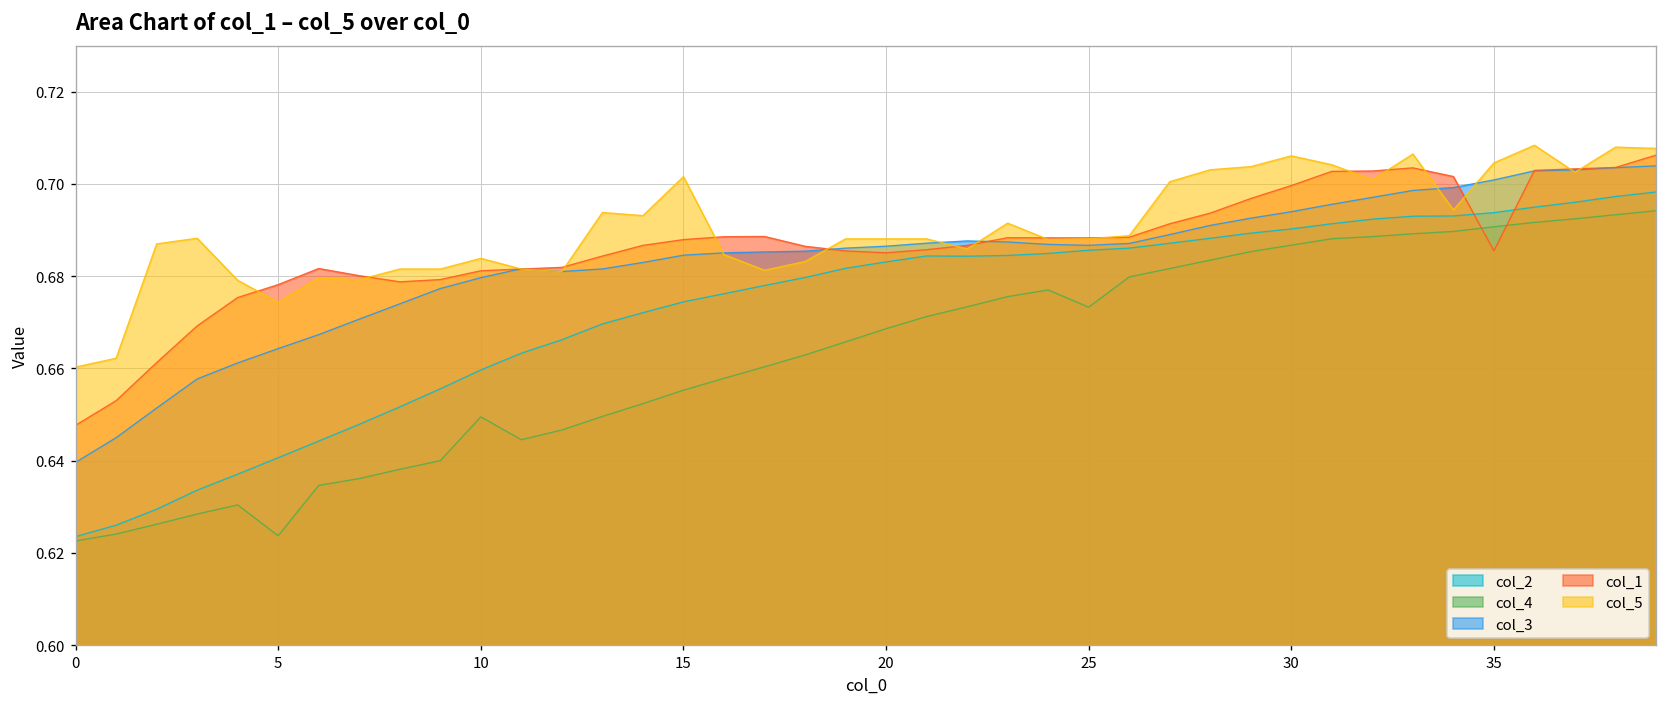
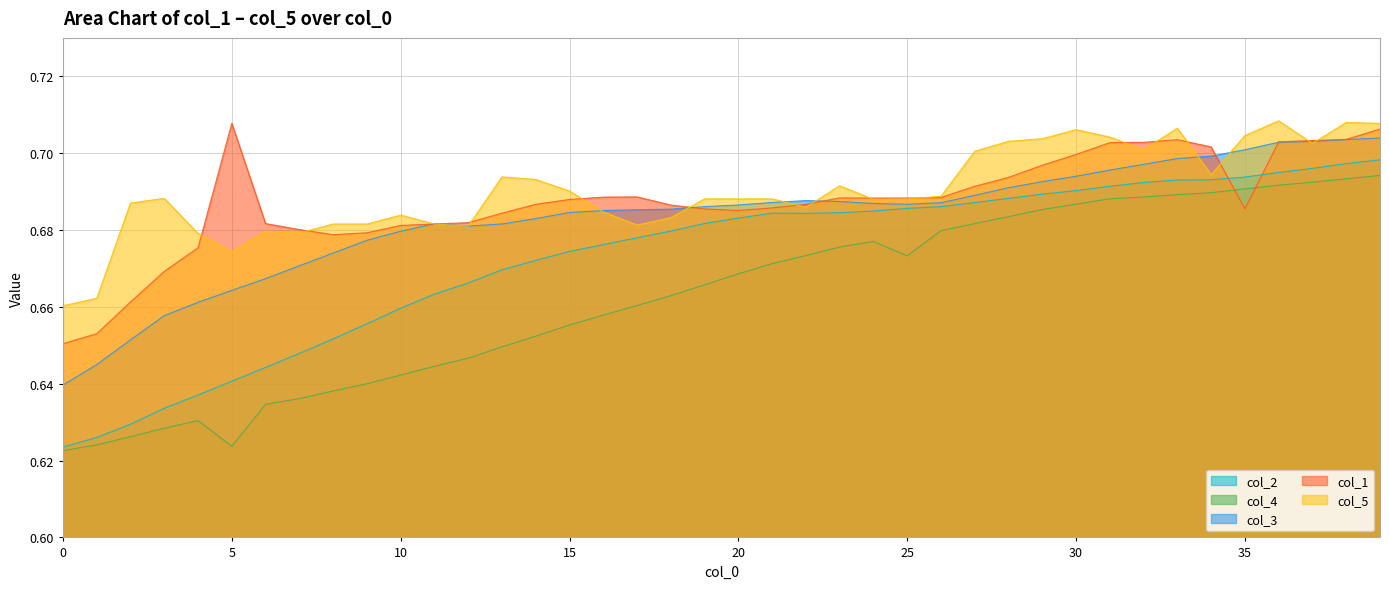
  {
    "col_4": {
      "0": 0.623,
      "5": 0.624,
-     "10": 0.649,
+     "10": 0.642,
      "15": 0.655,
      "20": 0.669,
      "25": 0.673,
      "30": 0.687,
      "35": 0.691
    },
    "col_1": {
-     "0": 0.648,
-     "5": 0.678,
+     "0": 0.650,
+     "5": 0.708,
      "10": 0.681,
      "15": 0.688,
      "20": 0.685,
      "30": 0.700,
      "35": 0.686
    },
    "col_5": {
      "0": 0.660,
      "5": 0.674,
      "10": 0.684,
-     "15": 0.702,
+     "15": 0.690,
      "20": 0.688,
      "30": 0.706,
      "35": 0.705
    }
  }
